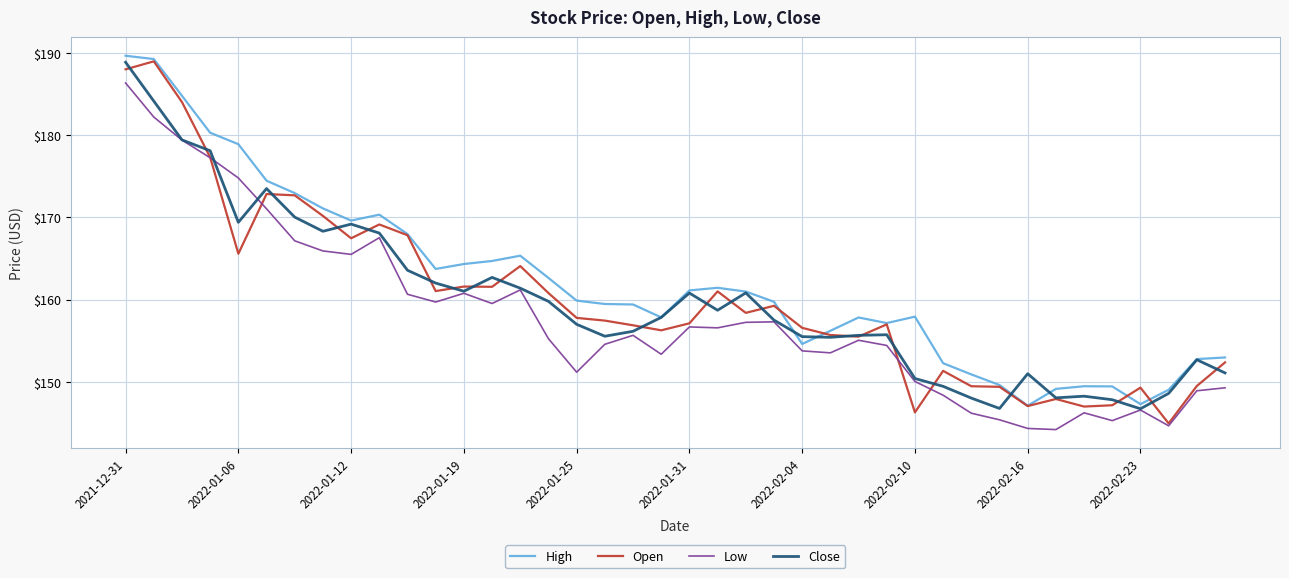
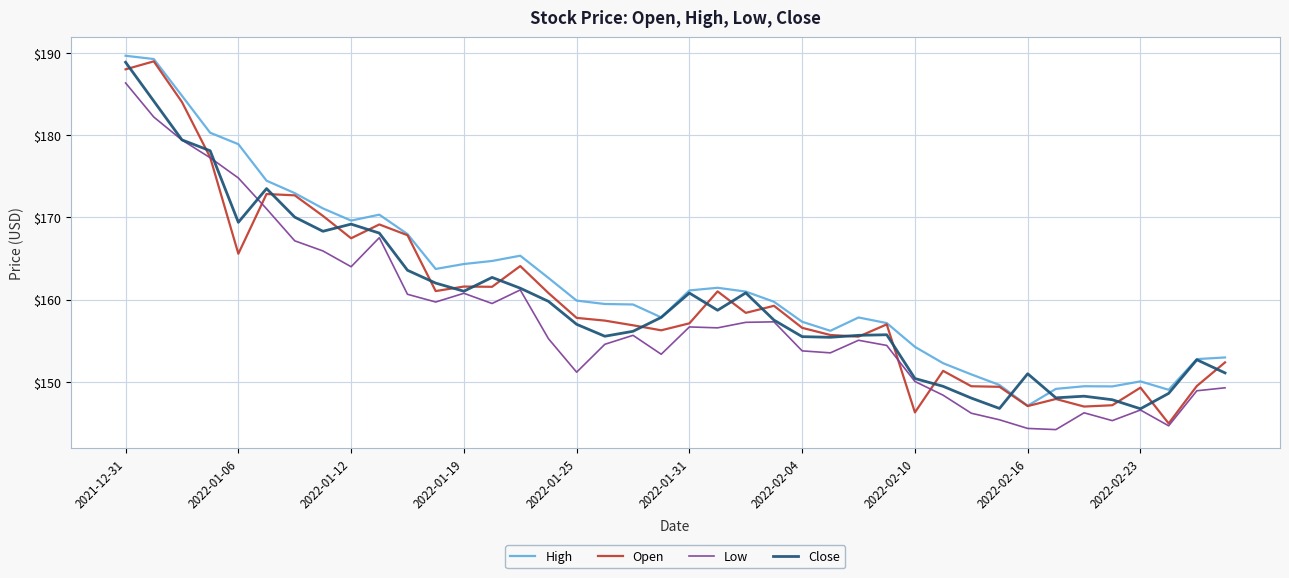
  {
    "High": {
      "2021-12-31": "$190",
      "2022-01-06": "$179",
      "2022-01-12": "$170",
      "2022-01-19": "$164",
      "2022-01-25": "$160",
      "2022-01-31": "$161",
-     "2022-02-04": "$155",
-     "2022-02-10": "$158",
-     "2022-02-23": "$147"
+     "2022-02-04": "$157",
+     "2022-02-10": "$154",
+     "2022-02-23": "$150"
    },
    "Open": {
      "2021-12-31": "$188",
      "2022-01-06": "$166",
      "2022-01-12": "$167",
      "2022-01-19": "$162",
      "2022-01-25": "$158",
      "2022-01-31": "$157",
      "2022-02-04": "$157",
      "2022-02-10": "$146",
      "2022-02-23": "$149"
    },
    "Low": {
      "2021-12-31": "$186",
      "2022-01-06": "$175",
-     "2022-01-12": "$166",
+     "2022-01-12": "$164",
      "2022-01-25": "$151",
      "2022-01-31": "$157",
      "2022-02-04": "$154",
      "2022-02-10": "$150",
      "2022-02-16": "$144"
    },
    "Close": {
      "2021-12-31": "$189",
      "2022-01-06": "$169",
      "2022-01-12": "$169",
      "2022-01-25": "$157",
      "2022-01-31": "$161",
      "2022-02-04": "$156",
      "2022-02-10": "$150",
      "2022-02-16": "$151"
    }
  }
